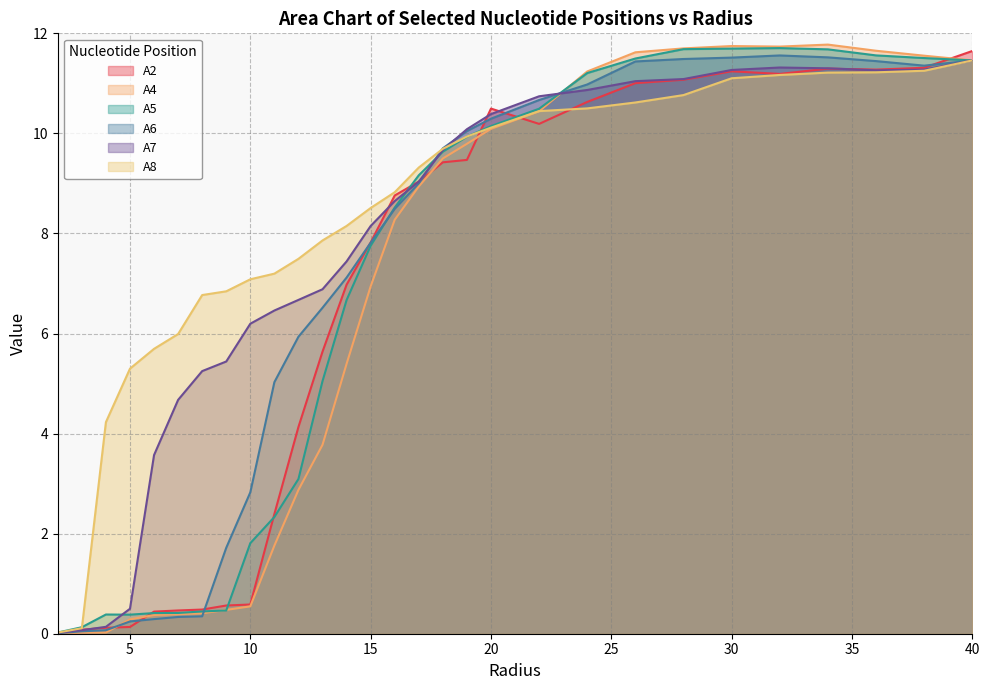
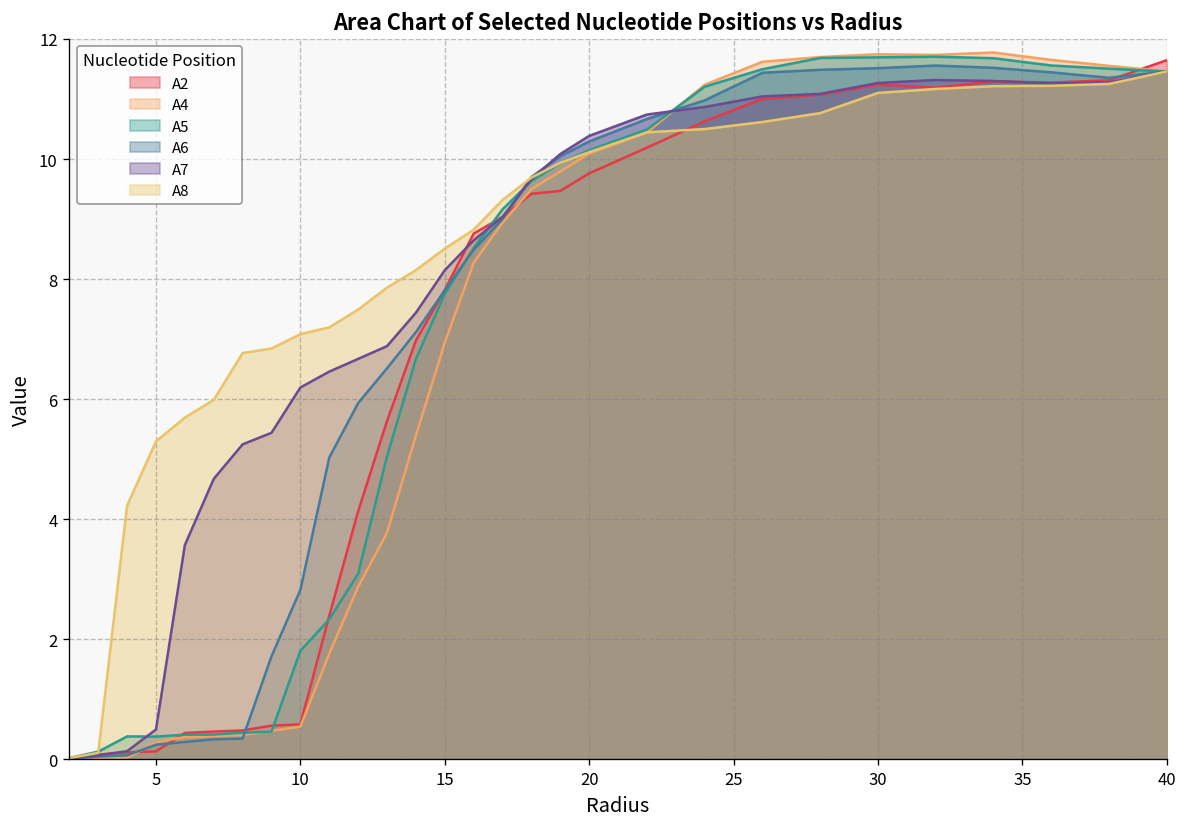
  {
    "A2": {
      "5": 0.1,
-     "20": 10.5,
+     "20": 9.8,
      "40": 11.6
    }
  }
